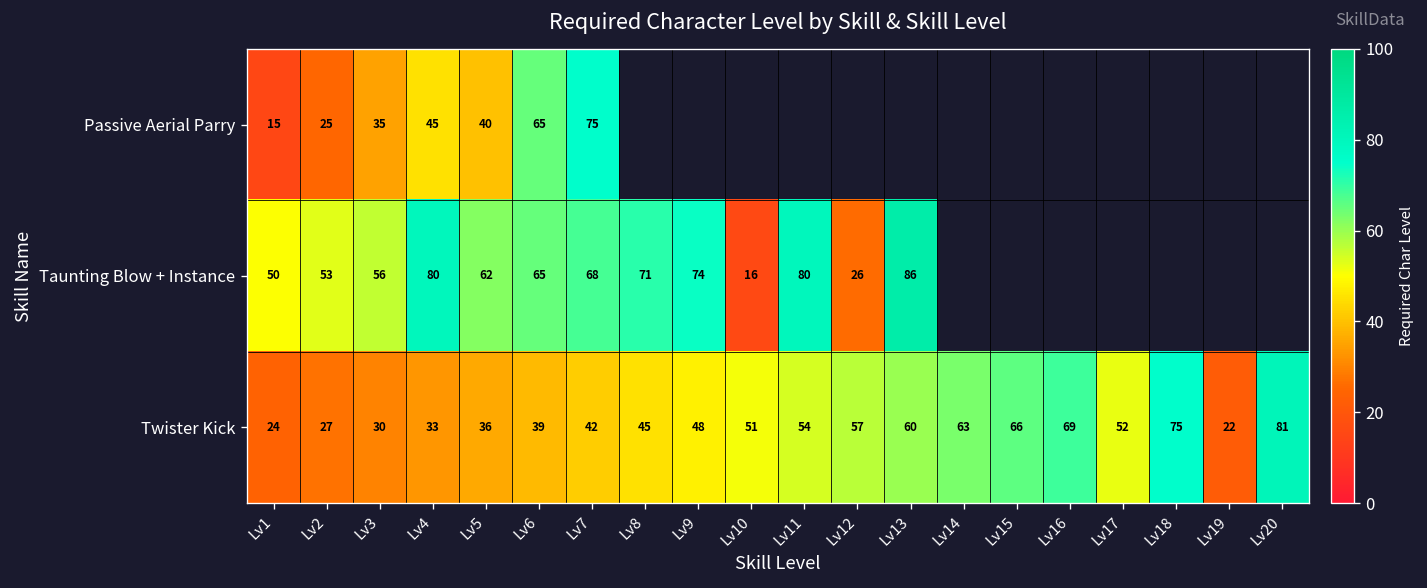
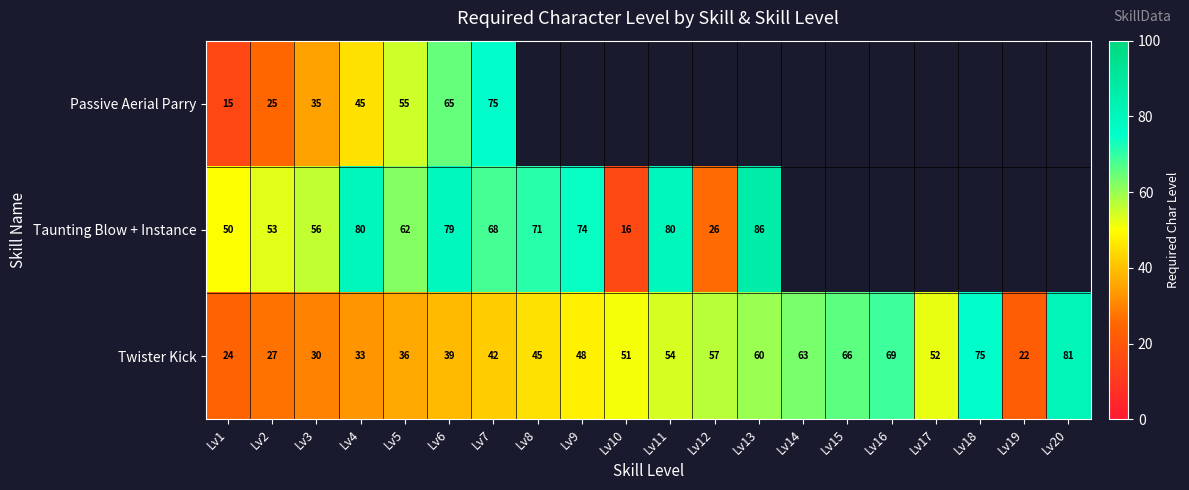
  {
    "Passive Aerial Parry": {
      "Lv1": 15,
      "Lv2": 25,
      "Lv3": 35,
      "Lv4": 45,
-     "Lv5": 40,
+     "Lv5": 55,
      "Lv6": 65,
      "Lv7": 75
    },
    "Taunting Blow + Instance": {
      "Lv1": 50,
      "Lv2": 53,
      "Lv3": 56,
      "Lv4": 80,
      "Lv5": 62,
-     "Lv6": 65,
+     "Lv6": 79,
      "Lv7": 68,
      "Lv8": 71,
      "Lv9": 74,
      "Lv10": 16,
      "Lv11": 80,
      "Lv12": 26,
      "Lv13": 86
    },
    "Twister Kick": {
      "Lv1": 24,
      "Lv2": 27,
      "Lv3": 30,
      "Lv4": 33,
      "Lv5": 36,
      "Lv6": 39,
      "Lv7": 42,
      "Lv8": 45,
      "Lv9": 48,
      "Lv10": 51,
      "Lv11": 54,
      "Lv12": 57,
      "Lv13": 60,
      "Lv14": 63,
      "Lv15": 66,
      "Lv16": 69,
      "Lv17": 52,
      "Lv18": 75,
      "Lv19": 22,
      "Lv20": 81
    }
  }
